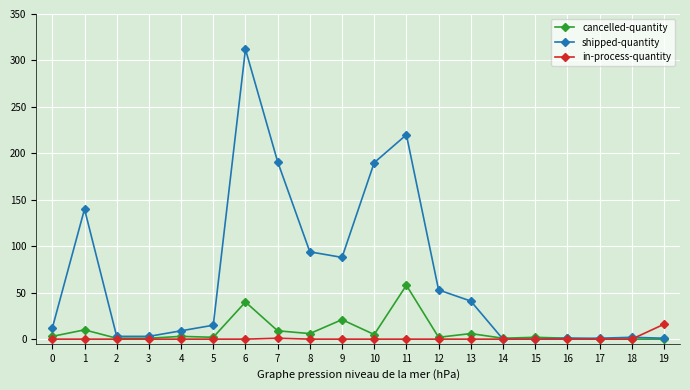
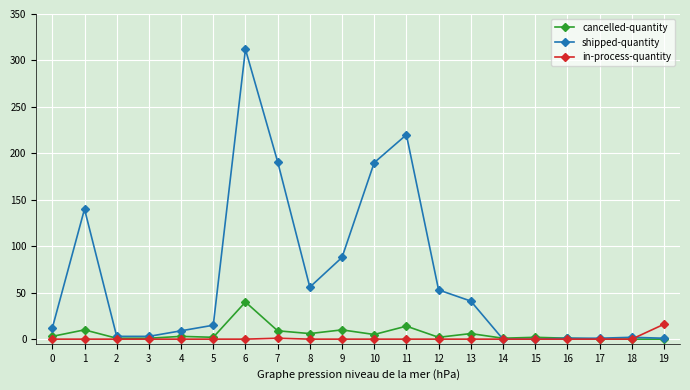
  {
    "cancelled-quantity": {
      "0": 0,
      "1": 10,
      "4": 0,
      "6": 40,
      "7": 10,
      "8": 10,
-     "9": 20,
+     "9": 10,
      "10": 10,
-     "11": 60,
+     "11": 10,
      "13": 10
    },
    "shipped-quantity": {
      "0": 10,
      "1": 140,
      "4": 10,
      "5": 20,
      "6": 310,
      "7": 190,
-     "8": 90,
+     "8": 60,
      "9": 90,
      "10": 190,
      "11": 220,
      "12": 50,
      "13": 40
    },
    "in-process-quantity": {
      "0": 0,
      "1": 0,
      "4": 0,
      "6": 0,
      "7": 0,
      "8": 0,
      "9": 0,
      "10": 0,
      "11": 0,
      "13": 0,
      "19": 20
    }
  }
